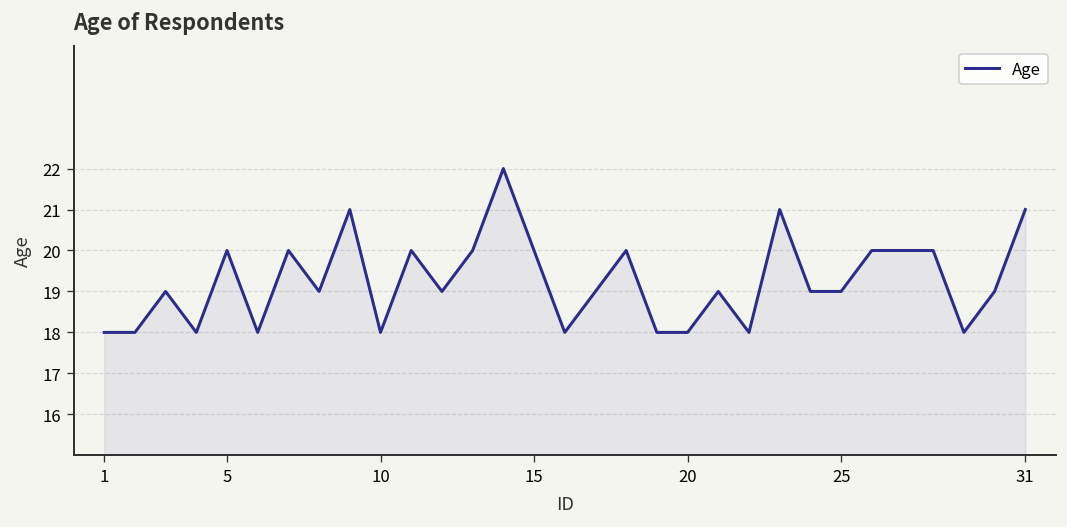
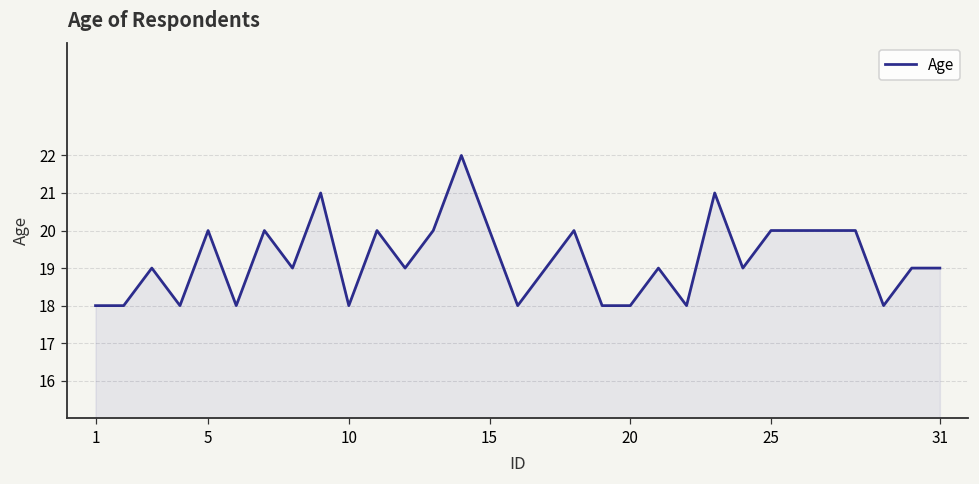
  {
    "1": 18,
    "5": 20,
    "10": 18,
    "15": 20,
    "20": 18,
-   "25": 19,
-   "31": 21
+   "25": 20,
+   "31": 19
  }
